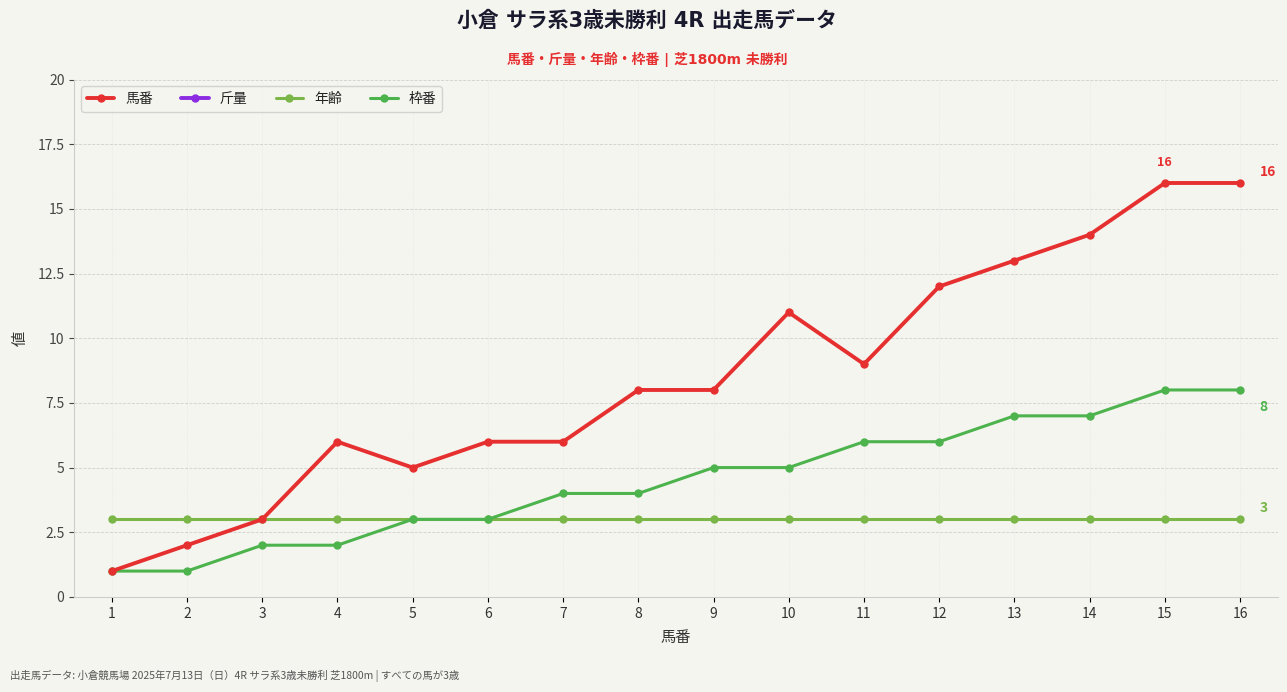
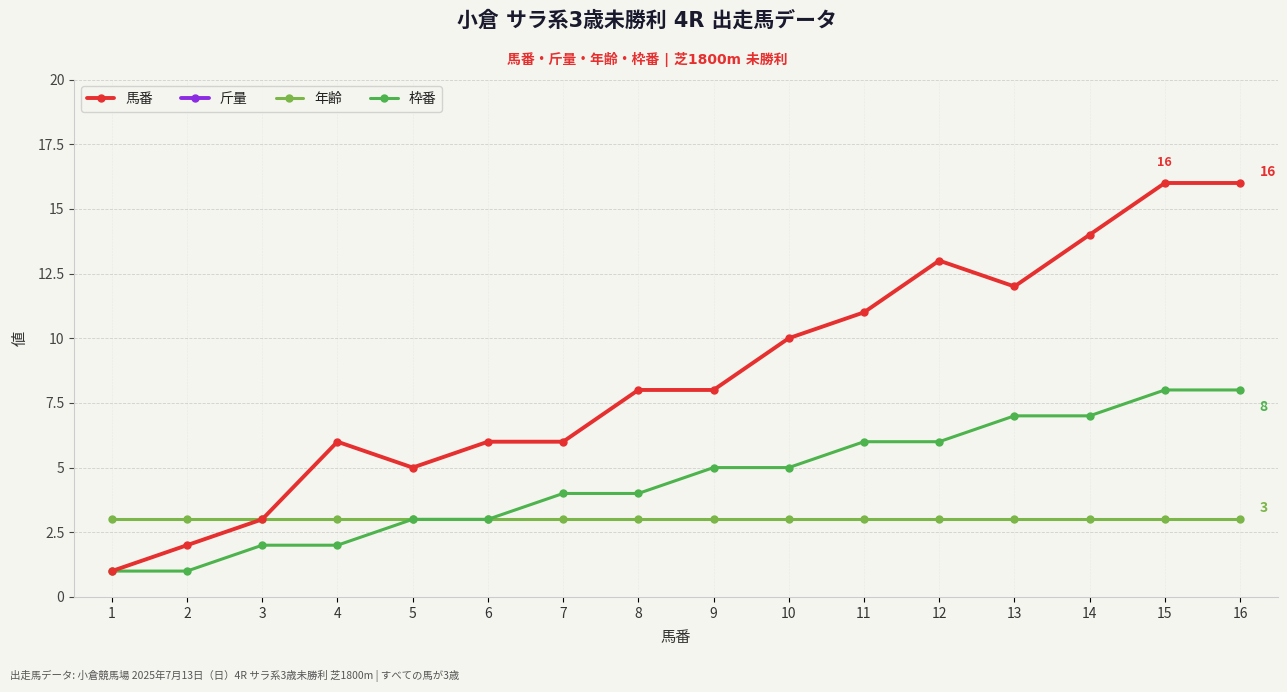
  {
    "馬番": {
      "2": 2,
      "4": 6,
      "5": 5,
      "6": 6,
      "7": 6,
      "8": 8,
      "9": 8,
-     "10": 11,
-     "11": 9,
-     "12": 12,
-     "13": 13,
+     "10": 10,
+     "11": 11,
+     "12": 13,
+     "13": 12,
      "14": 14
    }
  }
